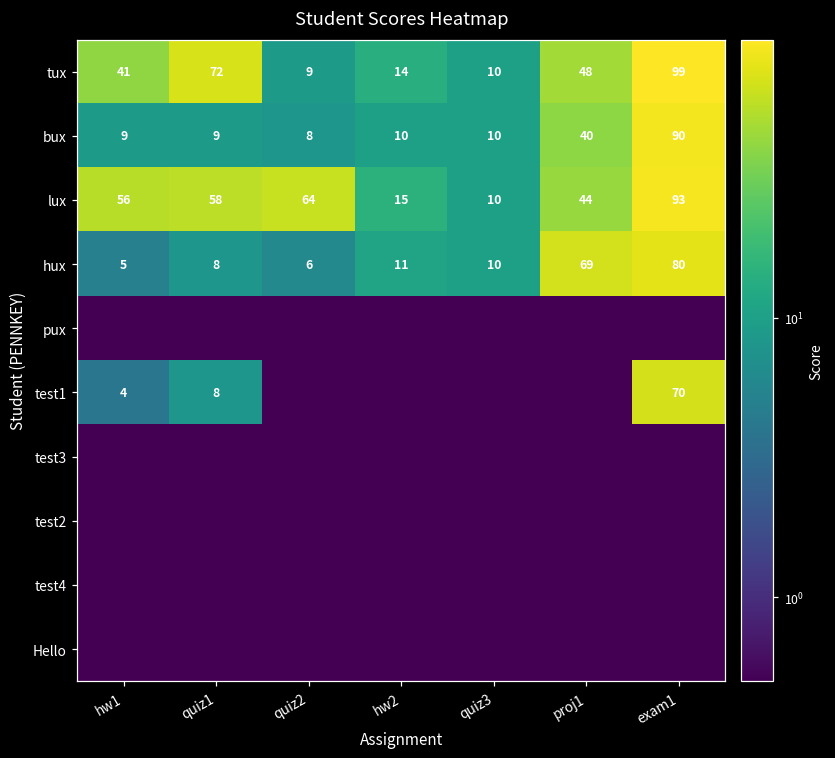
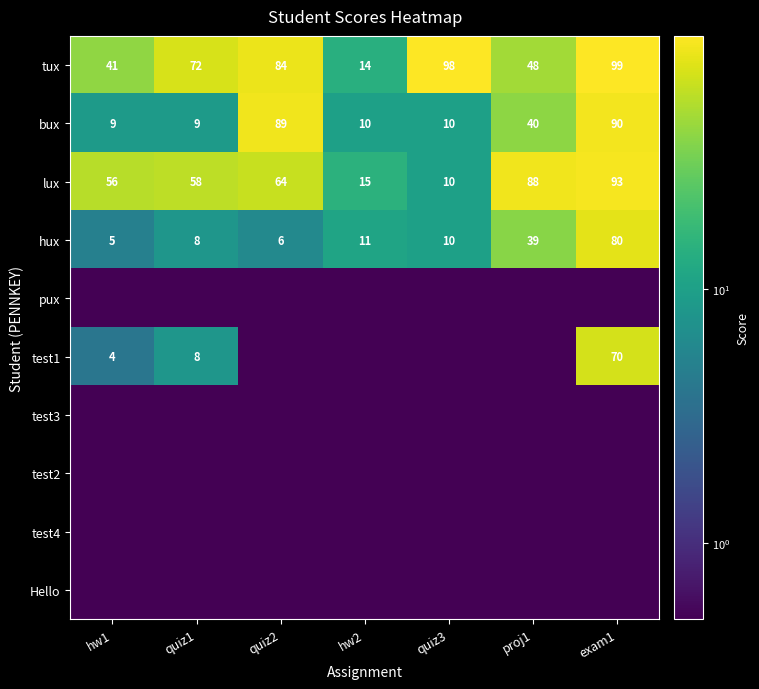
  {
    "tux": {
      "hw1": 41,
      "quiz1": 72,
-     "quiz2": 9,
+     "quiz2": 84,
      "hw2": 14,
-     "quiz3": 10,
+     "quiz3": 98,
      "proj1": 48,
      "exam1": 99
    },
    "bux": {
      "hw1": 9,
      "quiz1": 9,
-     "quiz2": 8,
+     "quiz2": 89,
      "hw2": 10,
      "quiz3": 10,
      "proj1": 40,
      "exam1": 90
    },
    "lux": {
      "hw1": 56,
      "quiz1": 58,
      "quiz2": 64,
      "hw2": 15,
      "quiz3": 10,
-     "proj1": 44,
+     "proj1": 88,
      "exam1": 93
    },
    "hux": {
      "hw1": 5,
      "quiz1": 8,
      "quiz2": 6,
      "hw2": 11,
      "quiz3": 10,
-     "proj1": 69,
+     "proj1": 39,
      "exam1": 80
    },
    "test1": {
      "hw1": 4,
      "quiz1": 8,
      "exam1": 70
    }
  }
